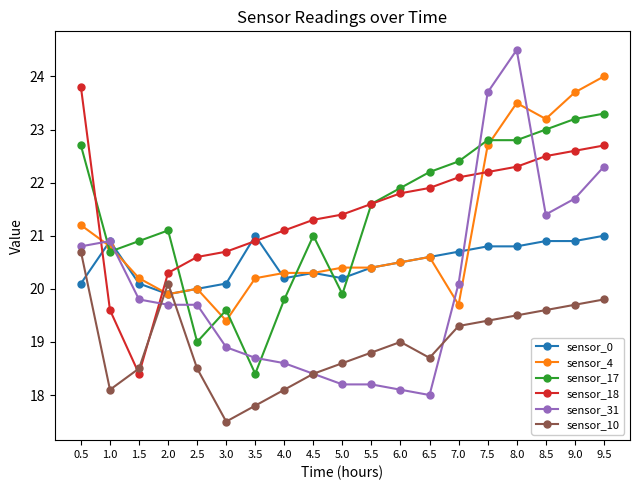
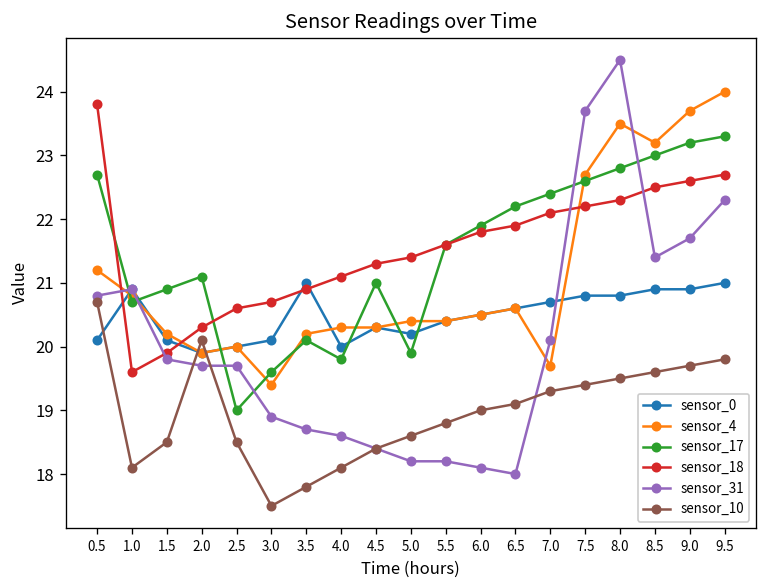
  {
    "sensor_0": {
      "0.5": 20.1,
      "1.5": 20.1,
      "3.0": 20.1,
      "3.5": 21.0,
-     "4.0": 20.2,
+     "4.0": 20.0,
      "5.0": 20.2,
      "7.0": 20.7,
      "7.5": 20.8,
      "8.0": 20.8,
      "8.5": 20.9,
      "9.0": 20.9,
      "9.5": 21.0
    },
    "sensor_4": {
      "0.5": 21.2,
      "1.0": 20.8,
      "1.5": 20.2,
      "3.0": 19.4,
      "3.5": 20.2,
      "4.0": 20.3,
      "5.0": 20.4,
      "7.0": 19.7,
      "7.5": 22.7,
      "8.0": 23.5,
      "8.5": 23.2,
      "9.0": 23.7,
      "9.5": 24.0
    },
    "sensor_17": {
      "0.5": 22.7,
      "1.0": 20.7,
      "1.5": 20.9,
      "2.0": 21.1,
      "2.5": 19.0,
      "3.0": 19.6,
-     "3.5": 18.4,
+     "3.5": 20.1,
      "4.0": 19.8,
      "4.5": 21.0,
      "5.0": 19.9,
      "6.0": 21.9,
      "6.5": 22.2,
      "7.0": 22.4,
-     "7.5": 22.8,
+     "7.5": 22.6,
      "8.0": 22.8,
      "8.5": 23.0,
      "9.0": 23.2,
      "9.5": 23.3
    },
    "sensor_18": {
      "0.5": 23.8,
      "1.0": 19.6,
-     "1.5": 18.4,
+     "1.5": 19.9,
      "2.0": 20.3,
      "2.5": 20.6,
      "3.0": 20.7,
      "3.5": 20.9,
      "4.0": 21.1,
      "4.5": 21.3,
      "5.0": 21.4,
      "6.0": 21.8,
      "6.5": 21.9,
      "7.0": 22.1,
      "7.5": 22.2,
      "8.0": 22.3,
      "8.5": 22.5,
      "9.0": 22.6,
      "9.5": 22.7
    },
    "sensor_31": {
      "0.5": 20.8,
      "1.5": 19.8,
      "2.0": 19.7,
      "2.5": 19.7,
      "3.0": 18.9,
      "3.5": 18.7,
      "4.0": 18.6,
      "5.0": 18.2,
      "5.5": 18.2,
      "6.0": 18.1,
      "6.5": 18.0,
      "7.0": 20.1,
      "7.5": 23.7,
      "8.0": 24.5,
      "8.5": 21.4,
      "9.0": 21.7,
      "9.5": 22.3
    },
    "sensor_10": {
      "0.5": 20.7,
      "1.0": 18.1,
      "1.5": 18.5,
      "2.0": 20.1,
      "2.5": 18.5,
      "3.0": 17.5,
      "3.5": 17.8,
      "4.0": 18.1,
      "5.0": 18.6,
      "5.5": 18.8,
      "6.0": 19.0,
-     "6.5": 18.7,
+     "6.5": 19.1,
      "7.0": 19.3,
      "7.5": 19.4,
      "8.0": 19.5,
      "8.5": 19.6,
      "9.0": 19.7,
      "9.5": 19.8
    }
  }
